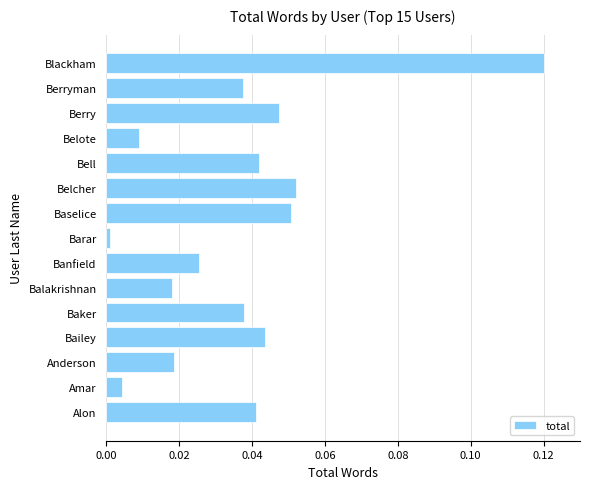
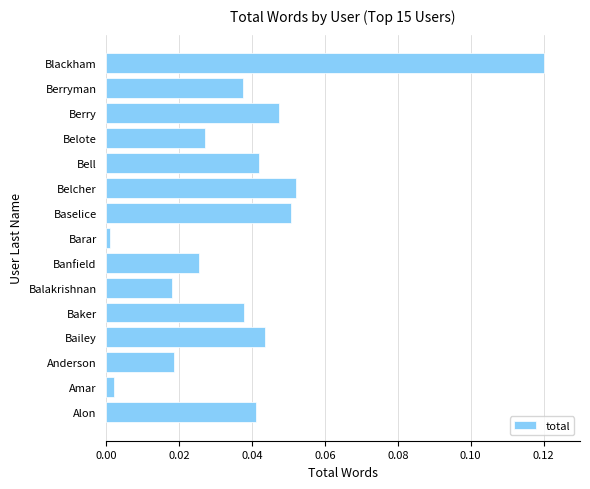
  {
    "Blackham": 0.120,
    "Berryman": 0.038,
    "Berry": 0.047,
-   "Belote": 0.009,
+   "Belote": 0.027,
    "Bell": 0.042,
    "Belcher": 0.052,
    "Baselice": 0.051,
    "Barar": 0.001,
    "Banfield": 0.025,
    "Balakrishnan": 0.018,
    "Baker": 0.038,
    "Bailey": 0.043,
    "Anderson": 0.019,
-   "Amar": 0.004,
+   "Amar": 0.002,
    "Alon": 0.041
  }
